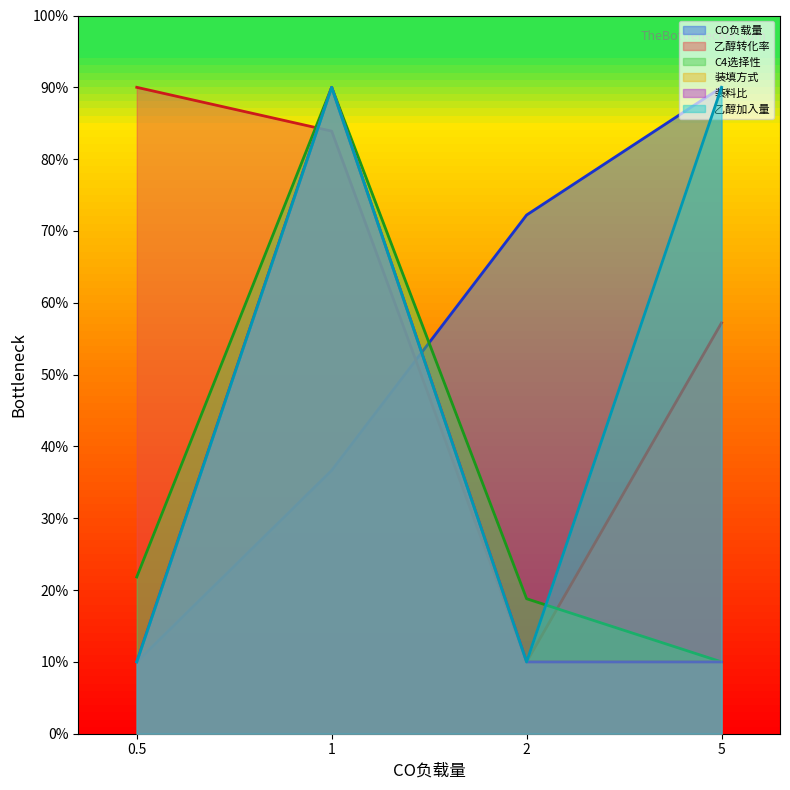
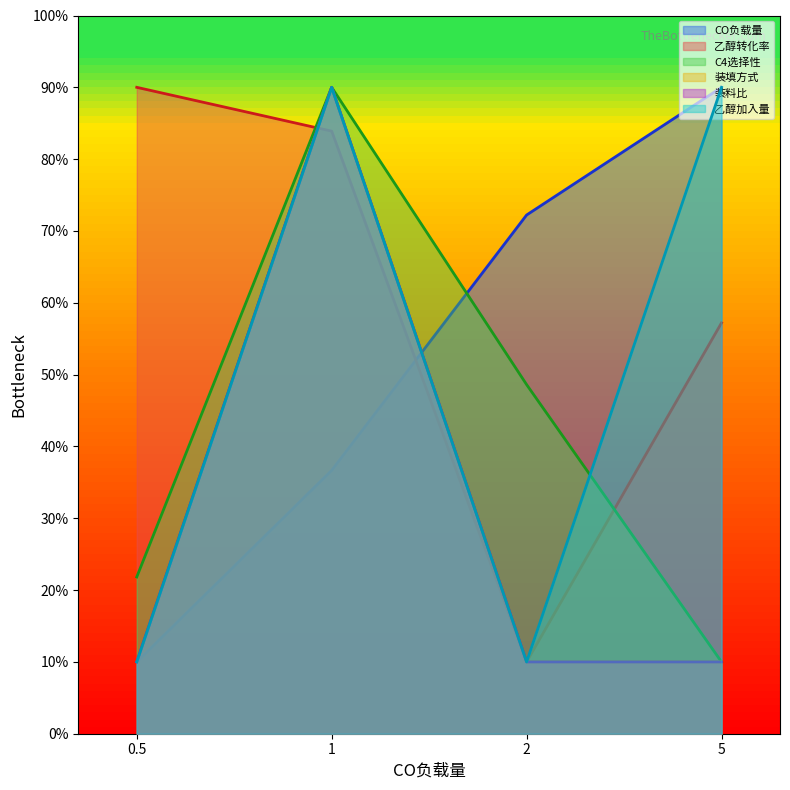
  {
    "CO负载量": {
      "1": "37%",
      "2": "72%"
    },
    "乙醇转化率": {
      "0.5": "90%",
      "1": "84%",
      "5": "57%"
    },
    "C4选择性": {
      "0.5": "22%",
-     "2": "19%"
+     "2": "49%"
    }
  }
